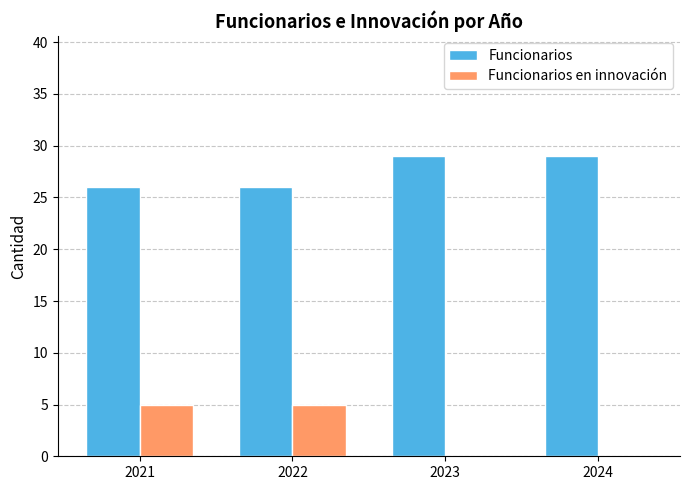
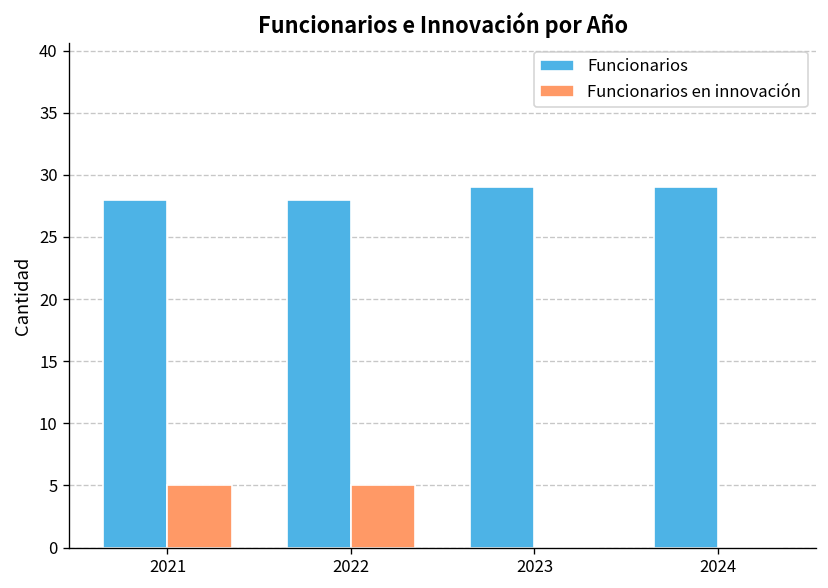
  {
    "Funcionarios": {
-     "2021": 26,
-     "2022": 26,
+     "2021": 28,
+     "2022": 28,
      "2023": 29,
      "2024": 29
    },
    "Funcionarios en innovación": {
      "2021": 5,
      "2022": 5,
      "2023": 0,
      "2024": 0
    }
  }
